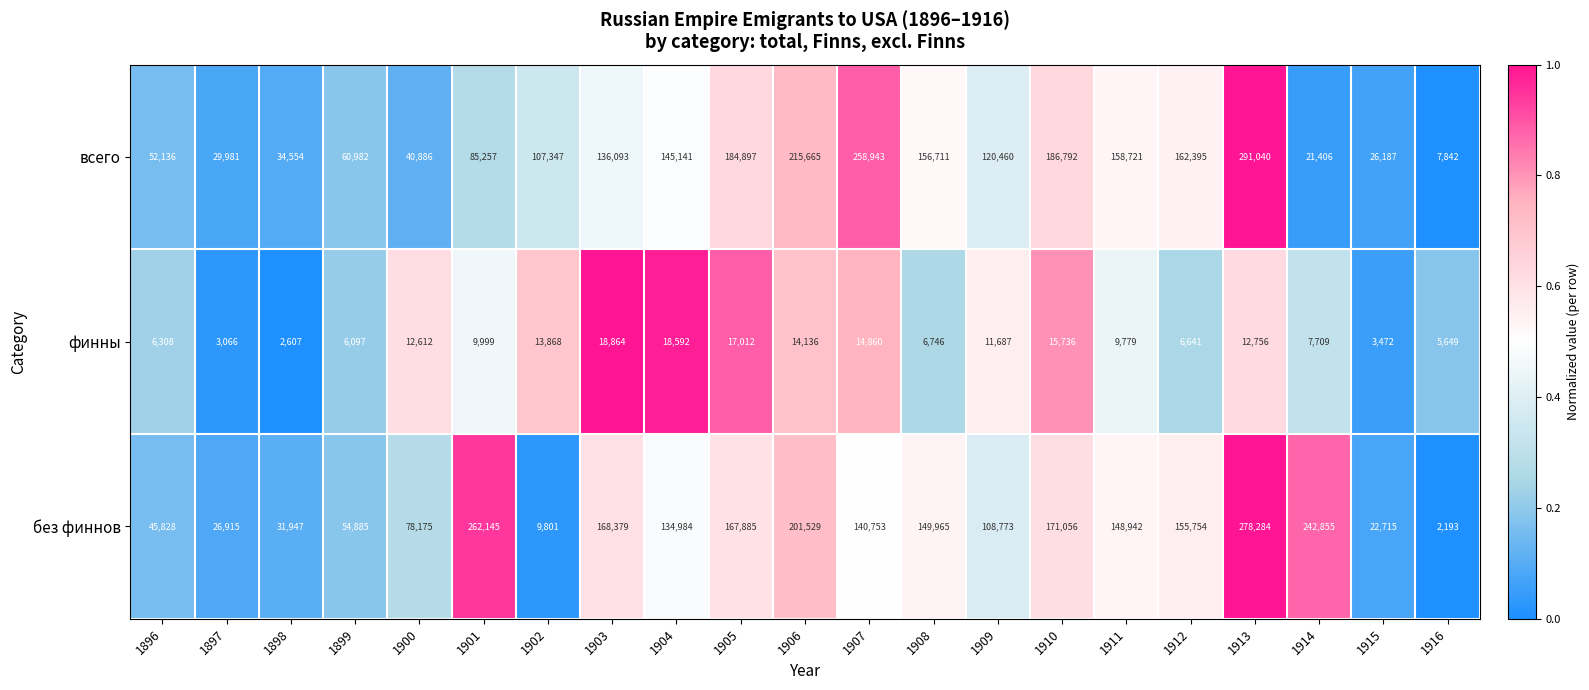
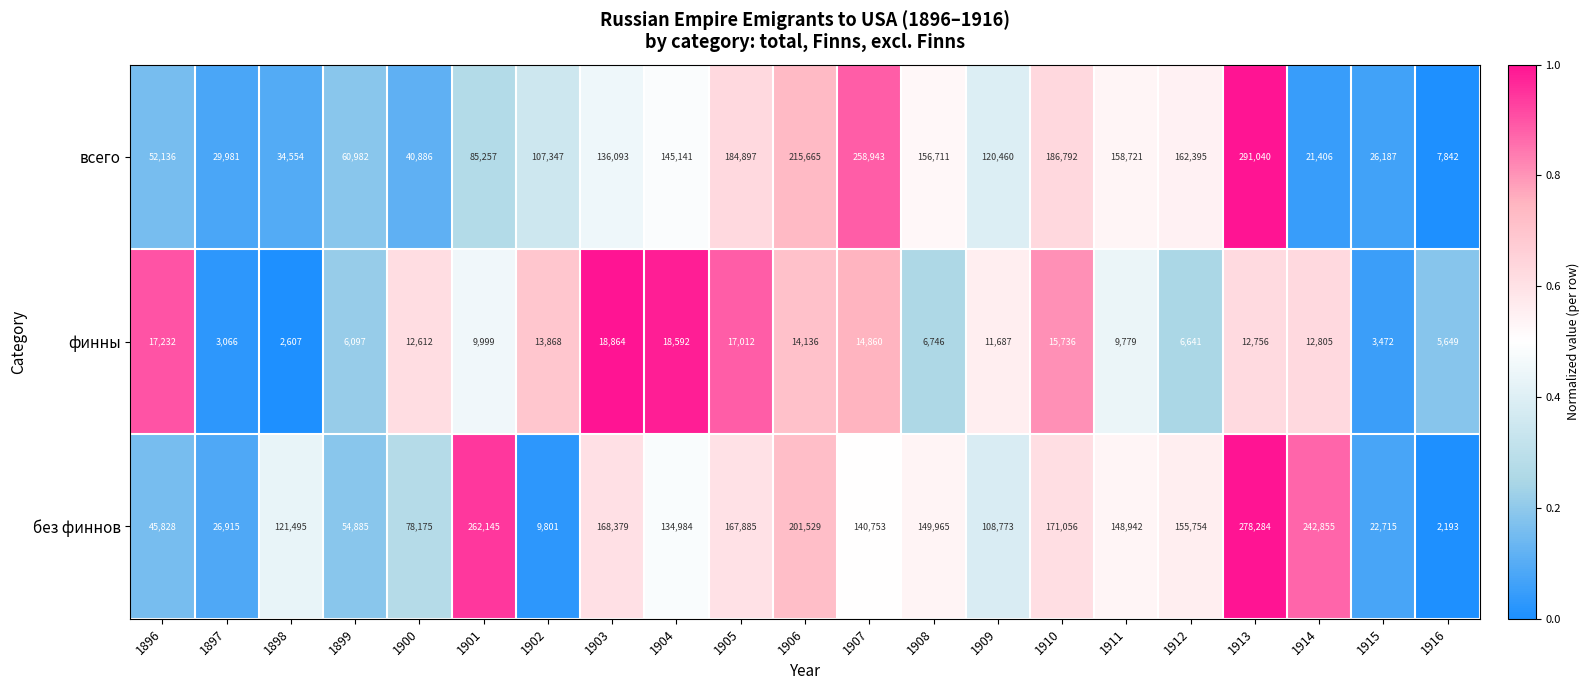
  {
    "всего": {
      "1896": "52,136",
      "1897": "29,981",
      "1898": "34,554",
      "1899": "60,982",
      "1900": "40,886",
      "1901": "85,257",
      "1902": "107,347",
      "1903": "136,093",
      "1904": "145,141",
      "1905": "184,897",
      "1906": "215,665",
      "1907": "258,943",
      "1908": "156,711",
      "1909": "120,460",
      "1910": "186,792",
      "1911": "158,721",
      "1912": "162,395",
      "1913": "291,040",
      "1914": "21,406",
      "1915": "26,187",
      "1916": "7,842"
    },
    "финны": {
-     "1896": "6,308",
+     "1896": "17,232",
      "1897": "3,066",
      "1898": "2,607",
      "1899": "6,097",
      "1900": "12,612",
      "1901": "9,999",
      "1902": "13,868",
      "1903": "18,864",
      "1904": "18,592",
      "1905": "17,012",
      "1906": "14,136",
      "1907": "14,860",
      "1908": "6,746",
      "1909": "11,687",
      "1910": "15,736",
      "1911": "9,779",
      "1912": "6,641",
      "1913": "12,756",
-     "1914": "7,709",
+     "1914": "12,805",
      "1915": "3,472",
      "1916": "5,649"
    },
    "без финнов": {
      "1896": "45,828",
      "1897": "26,915",
-     "1898": "31,947",
+     "1898": "121,495",
      "1899": "54,885",
      "1900": "78,175",
      "1901": "262,145",
      "1902": "9,801",
      "1903": "168,379",
      "1904": "134,984",
      "1905": "167,885",
      "1906": "201,529",
      "1907": "140,753",
      "1908": "149,965",
      "1909": "108,773",
      "1910": "171,056",
      "1911": "148,942",
      "1912": "155,754",
      "1913": "278,284",
      "1914": "242,855",
      "1915": "22,715",
      "1916": "2,193"
    }
  }
